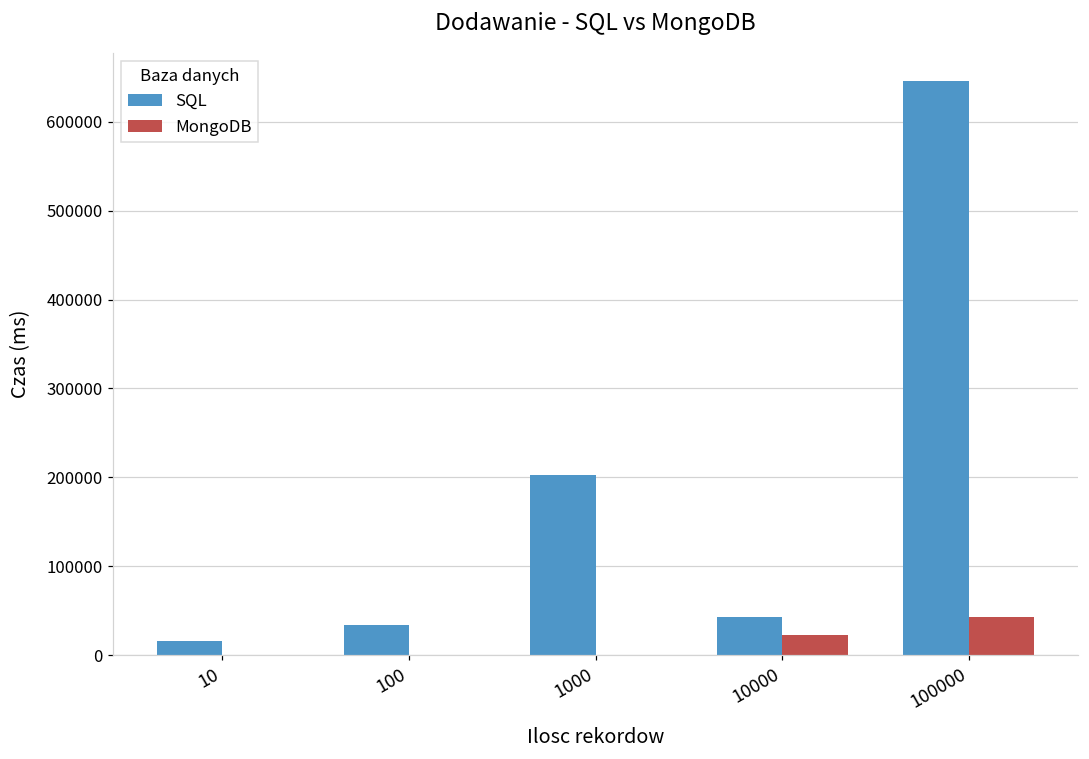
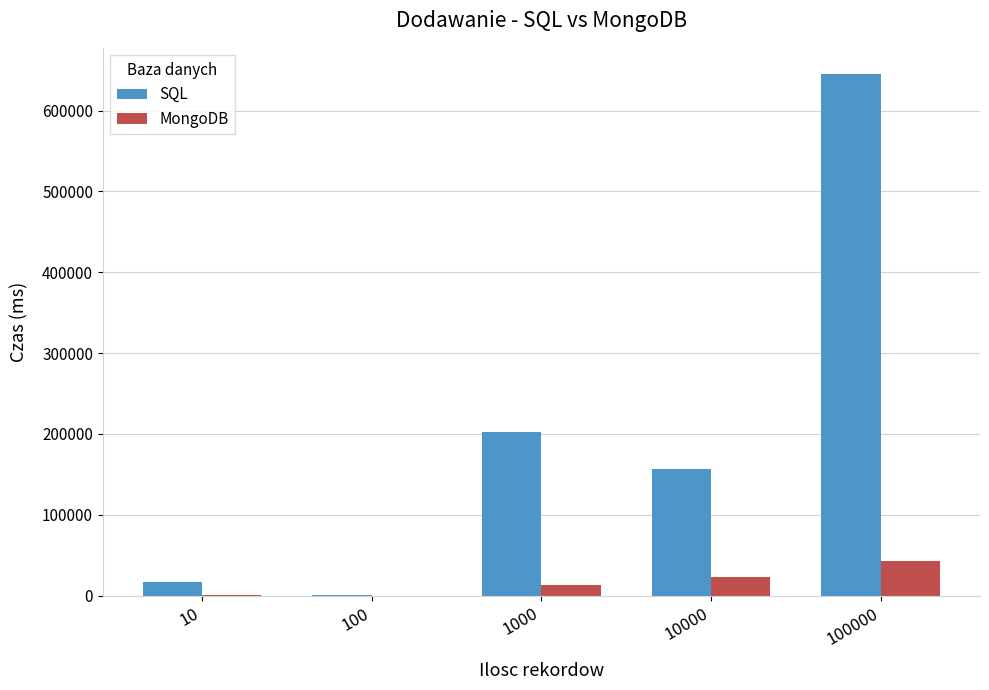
  {
    "SQL": {
      "10": 20000,
-     "100": 30000,
+     "100": 0,
      "1000": 200000,
-     "10000": 40000,
+     "10000": 160000,
      "100000": 650000
    },
    "MongoDB": {
-     "1000": 0,
+     "1000": 10000,
      "10000": 20000,
      "100000": 40000
    }
  }
